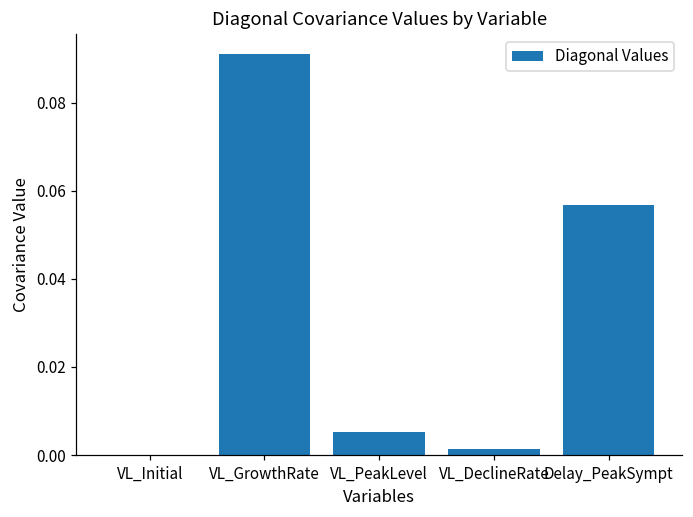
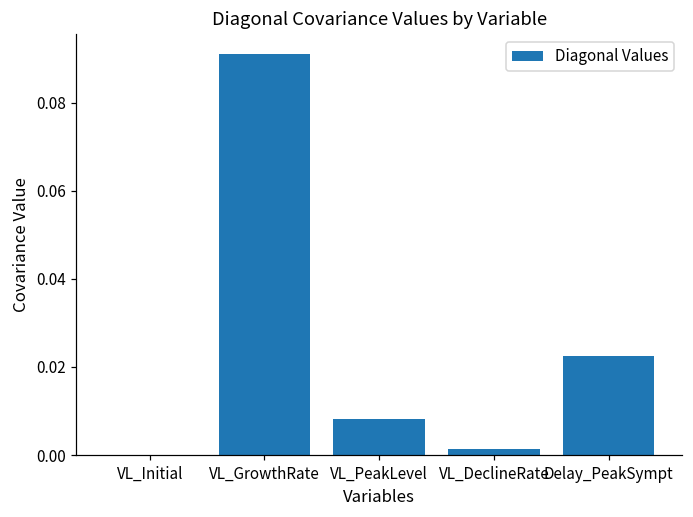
  {
    "VL_Initial": 0.000,
    "VL_GrowthRate": 0.091,
-   "VL_PeakLevel": 0.005,
+   "VL_PeakLevel": 0.008,
    "VL_DeclineRate": 0.001,
-   "Delay_PeakSympt": 0.057
+   "Delay_PeakSympt": 0.023
  }
